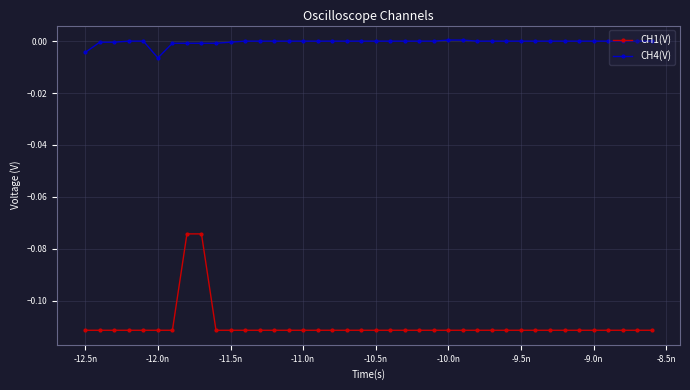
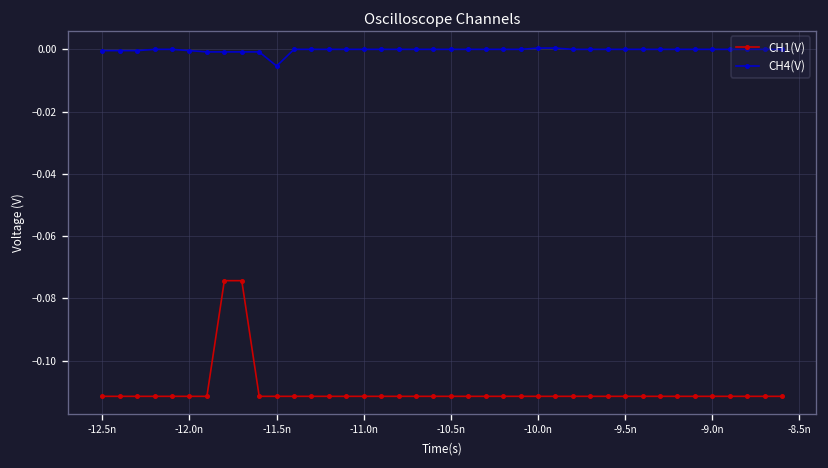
  {
    "CH1(V)": {
      "-12.5n": -0.111,
      "-12.0n": -0.111,
      "-11.5n": -0.111,
      "-11.0n": -0.111,
      "-10.5n": -0.111,
      "-10.0n": -0.111,
      "-9.5n": -0.111,
      "-9.0n": -0.111
    },
    "CH4(V)": {
-     "-12.5n": -0.004,
-     "-12.0n": -0.006,
-     "-11.5n": 0.000,
+     "-12.5n": 0.000,
+     "-12.0n": 0.000,
+     "-11.5n": -0.005,
      "-11.0n": 0.000,
      "-10.5n": 0.000,
      "-10.0n": 0.000,
      "-9.5n": 0.000,
      "-9.0n": 0.000
    }
  }
